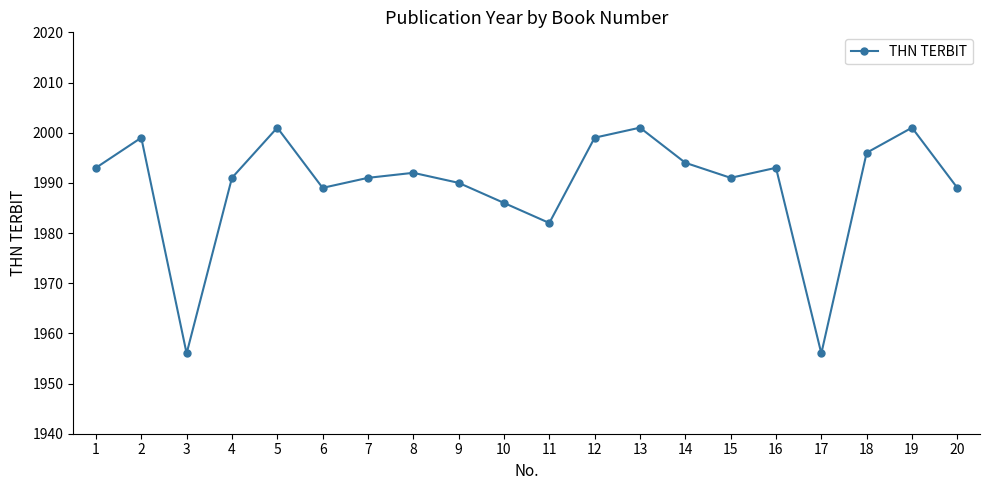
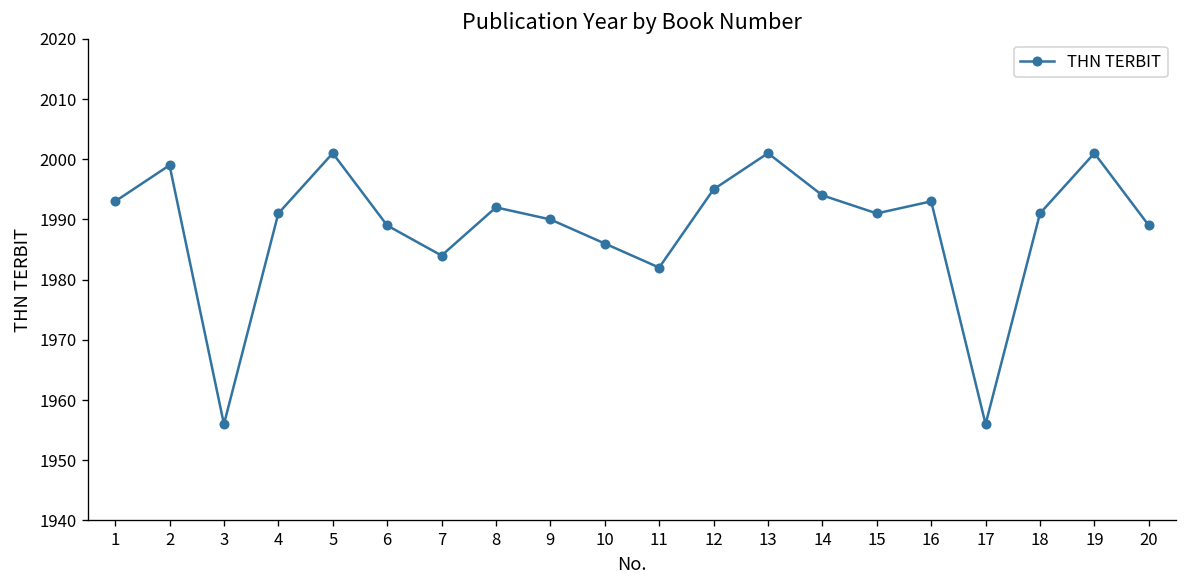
  {
    "1": 1993,
    "2": 1999,
    "3": 1956,
    "4": 1991,
    "5": 2001,
    "6": 1989,
-   "7": 1991,
+   "7": 1984,
    "8": 1992,
    "9": 1990,
    "10": 1986,
    "11": 1982,
-   "12": 1999,
+   "12": 1995,
    "13": 2001,
    "14": 1994,
    "15": 1991,
    "16": 1993,
    "17": 1956,
-   "18": 1996,
+   "18": 1991,
    "19": 2001,
    "20": 1989
  }
